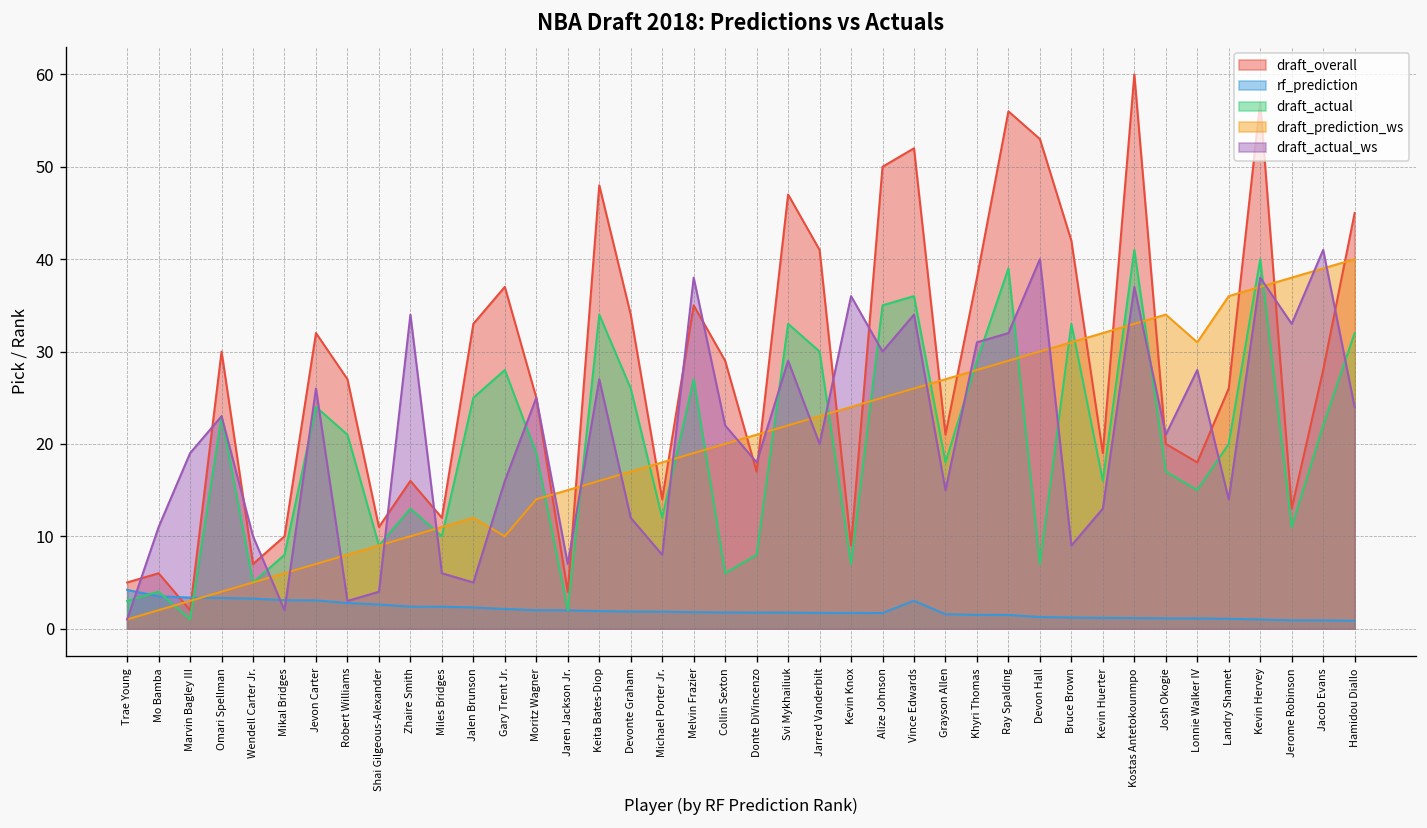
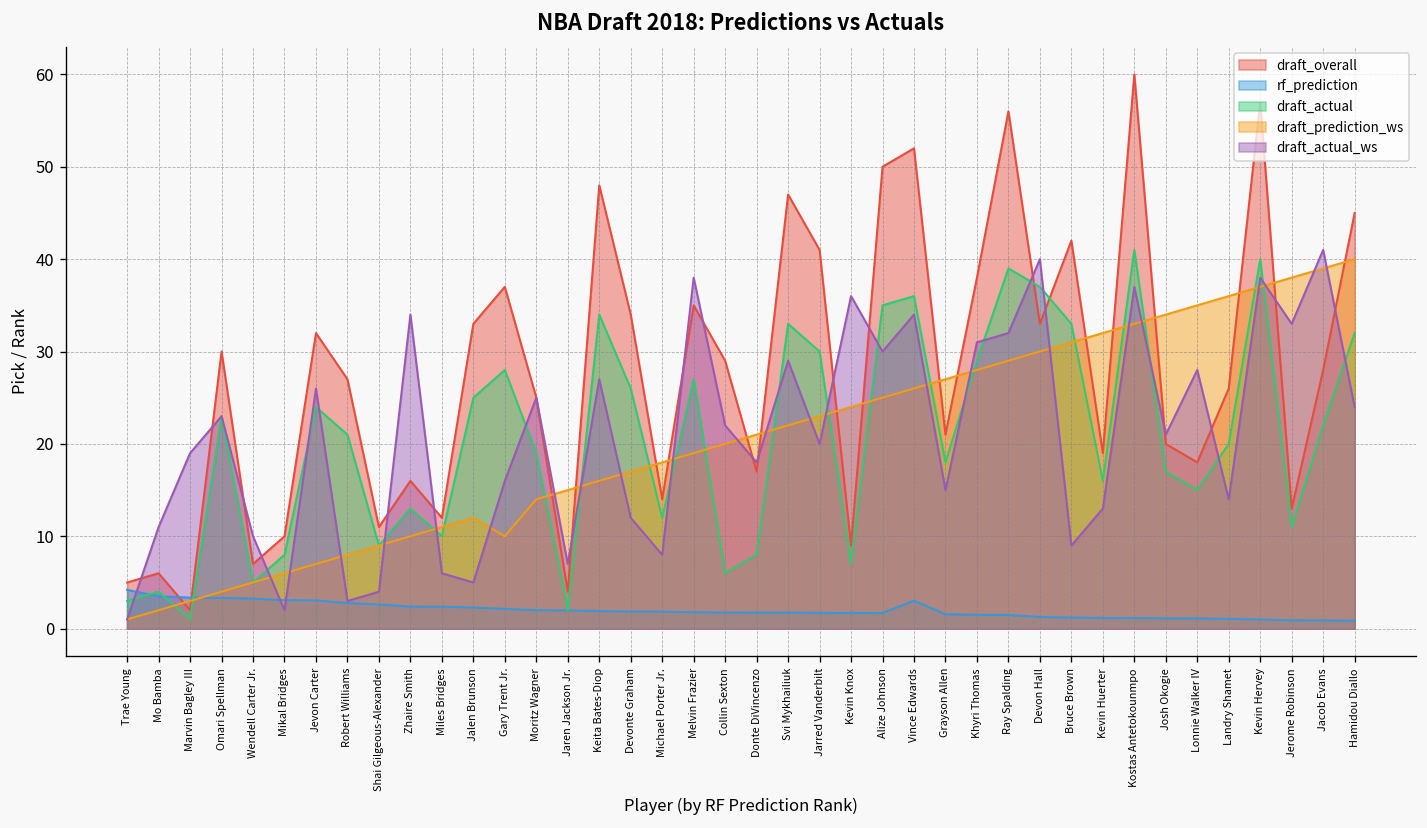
  {
    "draft_overall": {
      "Trae Young": 5,
      "Mo Bamba": 6,
      "Marvin Bagley III": 2,
      "Omari Spellman": 30,
      "Wendell Carter Jr.": 7,
      "Mikal Bridges": 10,
      "Jevon Carter": 32,
      "Robert Williams": 27,
      "Shai Gilgeous-Alexander": 11,
      "Zhaire Smith": 16,
      "Miles Bridges": 12,
      "Jalen Brunson": 33,
      "Gary Trent Jr.": 37,
      "Jaren Jackson Jr.": 4,
      "Keita Bates-Diop": 48,
      "Devonte Graham": 34,
      "Michael Porter Jr.": 14,
      "Melvin Frazier": 35,
      "Collin Sexton": 29,
      "Donte DiVincenzo": 17,
      "Svi Mykhailiuk": 47,
      "Jarred Vanderbilt": 41,
      "Kevin Knox": 9,
      "Alize Johnson": 50,
      "Vince Edwards": 52,
      "Grayson Allen": 21,
      "Khyri Thomas": 38,
      "Ray Spalding": 56,
-     "Devon Hall": 53,
+     "Devon Hall": 33,
      "Bruce Brown": 42,
      "Kevin Huerter": 19,
      "Kostas Antetokounmpo": 60,
      "Josh Okogie": 20,
      "Lonnie Walker IV": 18,
      "Landry Shamet": 26,
      "Jerome Robinson": 13,
      "Jacob Evans": 28,
      "Hamidou Diallo": 45
    },
    "rf_prediction": {
      "Trae Young": 4,
      "Mo Bamba": 4,
      "Marvin Bagley III": 3,
      "Omari Spellman": 3,
      "Wendell Carter Jr.": 3,
      "Mikal Bridges": 3,
      "Jevon Carter": 3,
      "Shai Gilgeous-Alexander": 3,
      "Zhaire Smith": 2,
      "Miles Bridges": 2,
      "Jalen Brunson": 2,
      "Gary Trent Jr.": 2,
      "Moritz Wagner": 2,
      "Keita Bates-Diop": 2,
      "Devonte Graham": 2,
      "Michael Porter Jr.": 2,
      "Melvin Frazier": 2,
      "Collin Sexton": 2,
      "Donte DiVincenzo": 2,
      "Svi Mykhailiuk": 2,
      "Jarred Vanderbilt": 2,
      "Kevin Knox": 2,
      "Alize Johnson": 2,
      "Vince Edwards": 3,
      "Grayson Allen": 2,
      "Khyri Thomas": 1,
      "Ray Spalding": 1,
      "Devon Hall": 1,
      "Bruce Brown": 1,
      "Kevin Huerter": 1,
      "Kostas Antetokounmpo": 1,
      "Josh Okogie": 1,
      "Lonnie Walker IV": 1,
      "Landry Shamet": 1,
      "Kevin Hervey": 1,
      "Jerome Robinson": 1,
      "Jacob Evans": 1,
      "Hamidou Diallo": 1
    },
    "draft_actual": {
      "Trae Young": 3,
      "Mo Bamba": 4,
      "Marvin Bagley III": 1,
      "Mikal Bridges": 8,
      "Jevon Carter": 24,
      "Robert Williams": 21,
      "Zhaire Smith": 13,
      "Miles Bridges": 10,
      "Jalen Brunson": 25,
      "Gary Trent Jr.": 28,
      "Moritz Wagner": 19,
      "Keita Bates-Diop": 34,
      "Devonte Graham": 26,
      "Michael Porter Jr.": 12,
      "Melvin Frazier": 27,
      "Collin Sexton": 6,
      "Donte DiVincenzo": 8,
      "Svi Mykhailiuk": 33,
      "Jarred Vanderbilt": 30,
      "Kevin Knox": 7,
      "Alize Johnson": 35,
      "Vince Edwards": 36,
      "Grayson Allen": 18,
      "Khyri Thomas": 29,
      "Ray Spalding": 39,
-     "Devon Hall": 7,
+     "Devon Hall": 37,
      "Bruce Brown": 33,
      "Kevin Huerter": 16,
      "Kostas Antetokounmpo": 41,
      "Josh Okogie": 17,
      "Lonnie Walker IV": 15,
      "Landry Shamet": 20,
      "Kevin Hervey": 40,
      "Jerome Robinson": 11,
      "Jacob Evans": 22,
      "Hamidou Diallo": 32
    },
    "draft_prediction_ws": {
      "Mo Bamba": 2,
      "Marvin Bagley III": 3,
      "Omari Spellman": 4,
      "Mikal Bridges": 6,
      "Jevon Carter": 7,
      "Robert Williams": 8,
      "Zhaire Smith": 10,
      "Miles Bridges": 11,
      "Jalen Brunson": 12,
      "Gary Trent Jr.": 10,
      "Moritz Wagner": 14,
      "Jaren Jackson Jr.": 15,
      "Keita Bates-Diop": 16,
      "Devonte Graham": 17,
      "Michael Porter Jr.": 18,
      "Melvin Frazier": 19,
      "Collin Sexton": 20,
      "Donte DiVincenzo": 21,
      "Svi Mykhailiuk": 22,
      "Jarred Vanderbilt": 23,
      "Kevin Knox": 24,
      "Alize Johnson": 25,
      "Vince Edwards": 26,
      "Grayson Allen": 27,
      "Khyri Thomas": 28,
      "Ray Spalding": 29,
      "Devon Hall": 30,
      "Bruce Brown": 31,
      "Kevin Huerter": 32,
      "Kostas Antetokounmpo": 33,
      "Josh Okogie": 34,
-     "Lonnie Walker IV": 31,
+     "Lonnie Walker IV": 35,
      "Landry Shamet": 36,
      "Kevin Hervey": 37,
      "Jerome Robinson": 38,
      "Jacob Evans": 39,
      "Hamidou Diallo": 40
    },
    "draft_actual_ws": {
      "Mo Bamba": 11,
      "Marvin Bagley III": 19,
      "Wendell Carter Jr.": 10,
      "Mikal Bridges": 2,
      "Jevon Carter": 26,
      "Shai Gilgeous-Alexander": 4,
      "Zhaire Smith": 34,
      "Miles Bridges": 6,
      "Jalen Brunson": 5,
      "Gary Trent Jr.": 16,
      "Jaren Jackson Jr.": 7,
      "Keita Bates-Diop": 27,
      "Devonte Graham": 12,
      "Michael Porter Jr.": 8,
      "Melvin Frazier": 38,
      "Collin Sexton": 22,
      "Donte DiVincenzo": 18,
      "Svi Mykhailiuk": 29,
      "Jarred Vanderbilt": 20,
      "Kevin Knox": 36,
      "Alize Johnson": 30,
      "Vince Edwards": 34,
      "Grayson Allen": 15,
      "Khyri Thomas": 31,
      "Ray Spalding": 32,
      "Devon Hall": 40,
      "Bruce Brown": 9,
      "Kevin Huerter": 13,
      "Kostas Antetokounmpo": 37,
      "Josh Okogie": 21,
      "Lonnie Walker IV": 28,
      "Landry Shamet": 14,
      "Kevin Hervey": 38,
      "Jerome Robinson": 33,
      "Jacob Evans": 41,
      "Hamidou Diallo": 24
    }
  }
